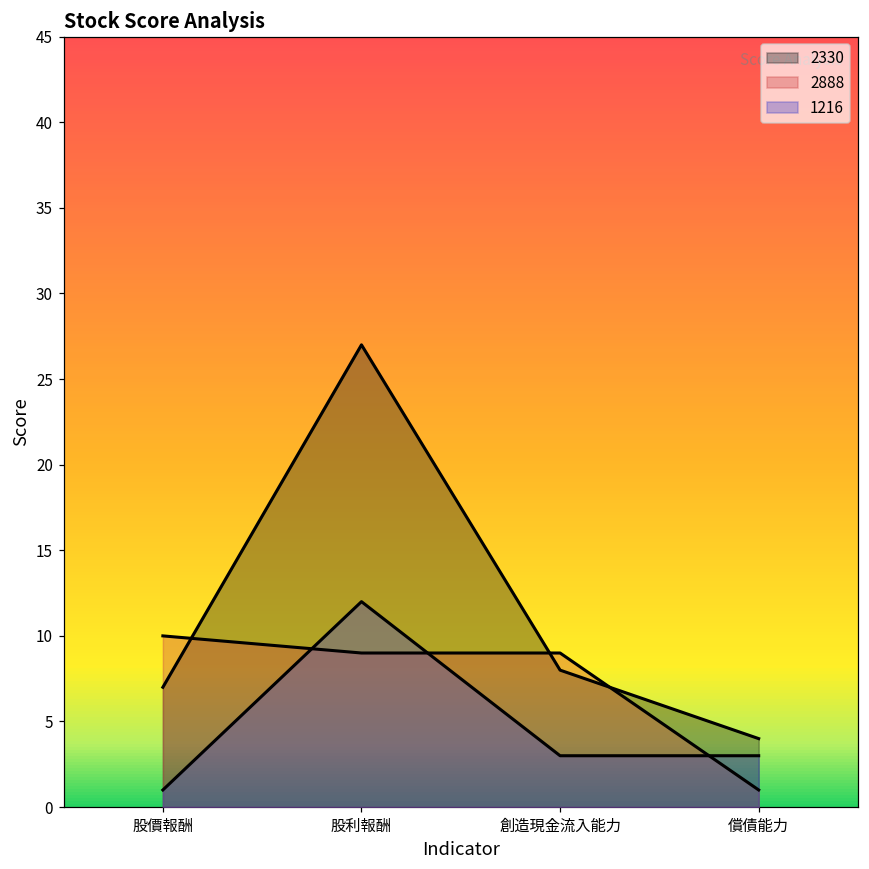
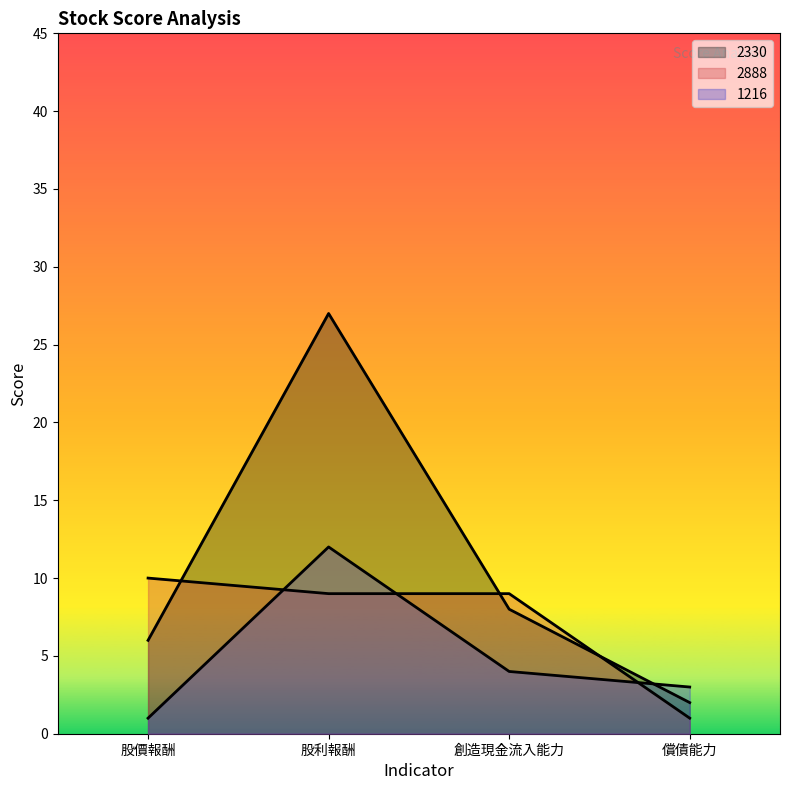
  {
    "2330": {
-     "股價報酬": 7,
+     "股價報酬": 6,
      "股利報酬": 27,
      "創造現金流入能力": 8,
-     "償債能力": 4
+     "償債能力": 2
    },
    "2888": {
      "股價報酬": 10,
      "股利報酬": 9,
      "創造現金流入能力": 9,
      "償債能力": 1
    },
    "1216": {
      "股價報酬": 1,
      "股利報酬": 12,
-     "創造現金流入能力": 3,
+     "創造現金流入能力": 4,
      "償債能力": 3
    }
  }
